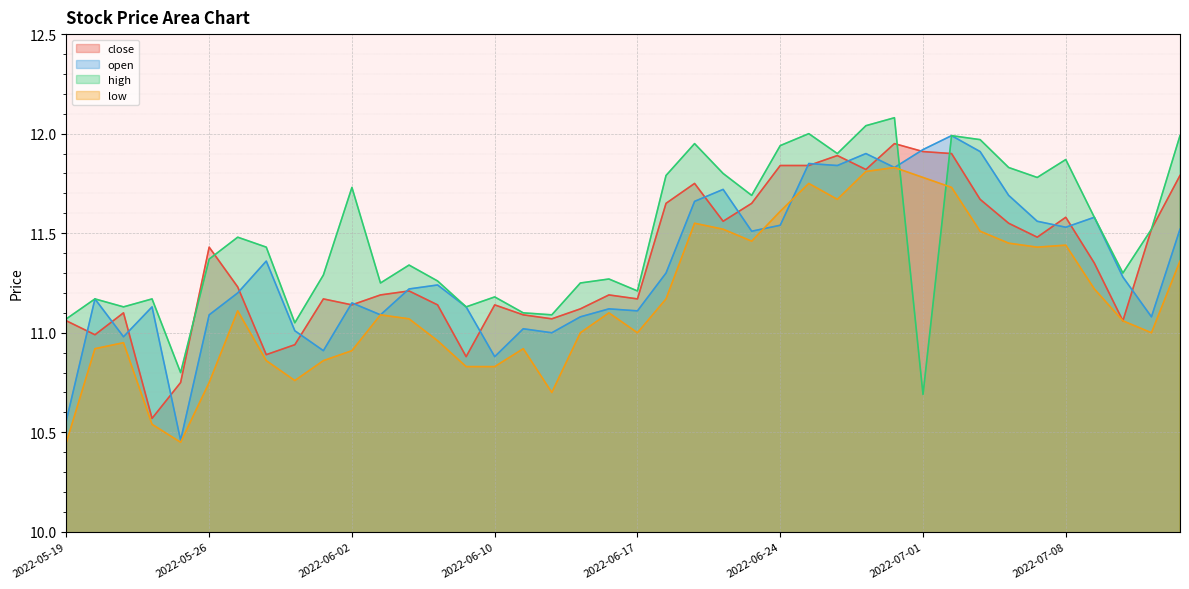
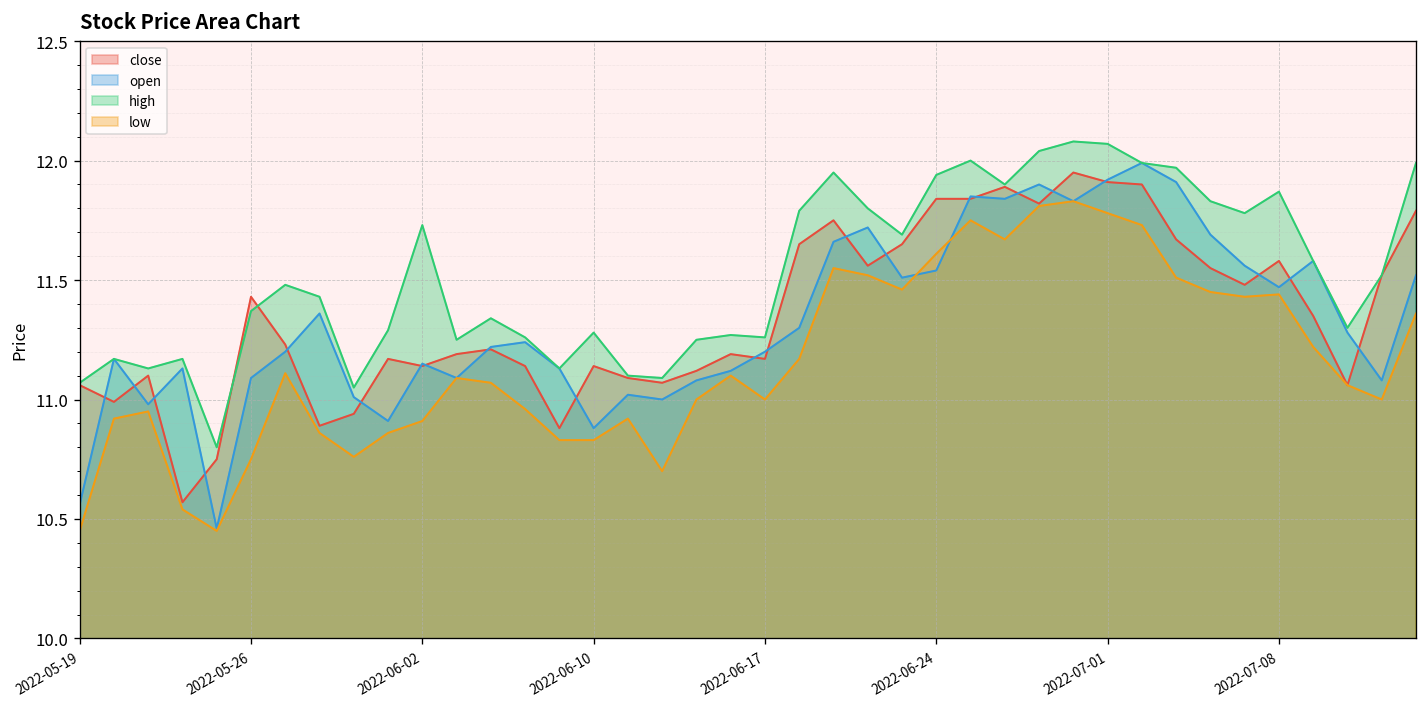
  {
    "open": {
      "2022-05-19": 10.56,
      "2022-05-26": 11.09,
      "2022-06-10": 10.88,
-     "2022-06-17": 11.11,
+     "2022-06-17": 11.20,
      "2022-06-24": 11.54,
-     "2022-07-08": 11.53
+     "2022-07-08": 11.47
    },
    "high": {
      "2022-05-26": 11.37,
      "2022-06-02": 11.73,
-     "2022-06-10": 11.18,
-     "2022-06-17": 11.21,
+     "2022-06-10": 11.28,
+     "2022-06-17": 11.26,
      "2022-06-24": 11.94,
-     "2022-07-01": 10.69,
+     "2022-07-01": 12.07,
      "2022-07-08": 11.87
    }
  }
